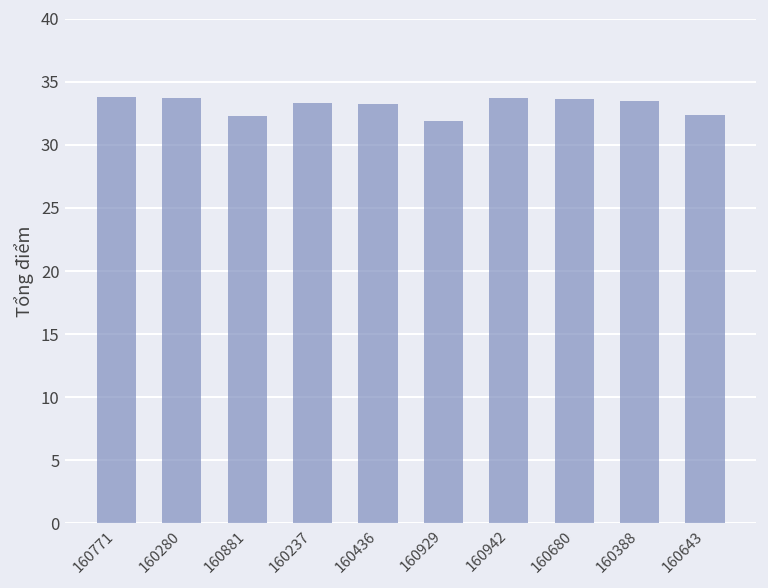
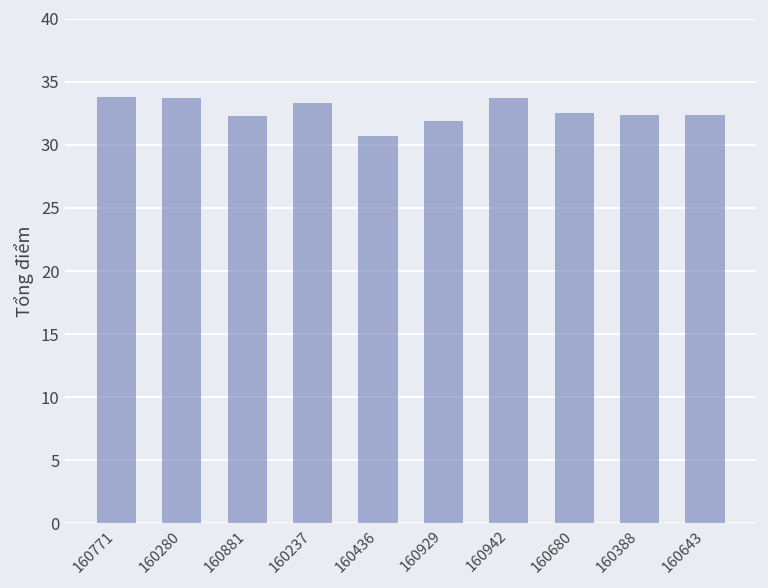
  {
    "160771": 33.8,
    "160280": 33.7,
    "160881": 32.3,
    "160237": 33.3,
-   "160436": 33.2,
+   "160436": 30.7,
    "160929": 31.9,
    "160942": 33.7,
-   "160680": 33.6,
-   "160388": 33.5,
+   "160680": 32.5,
+   "160388": 32.4,
    "160643": 32.4
  }
